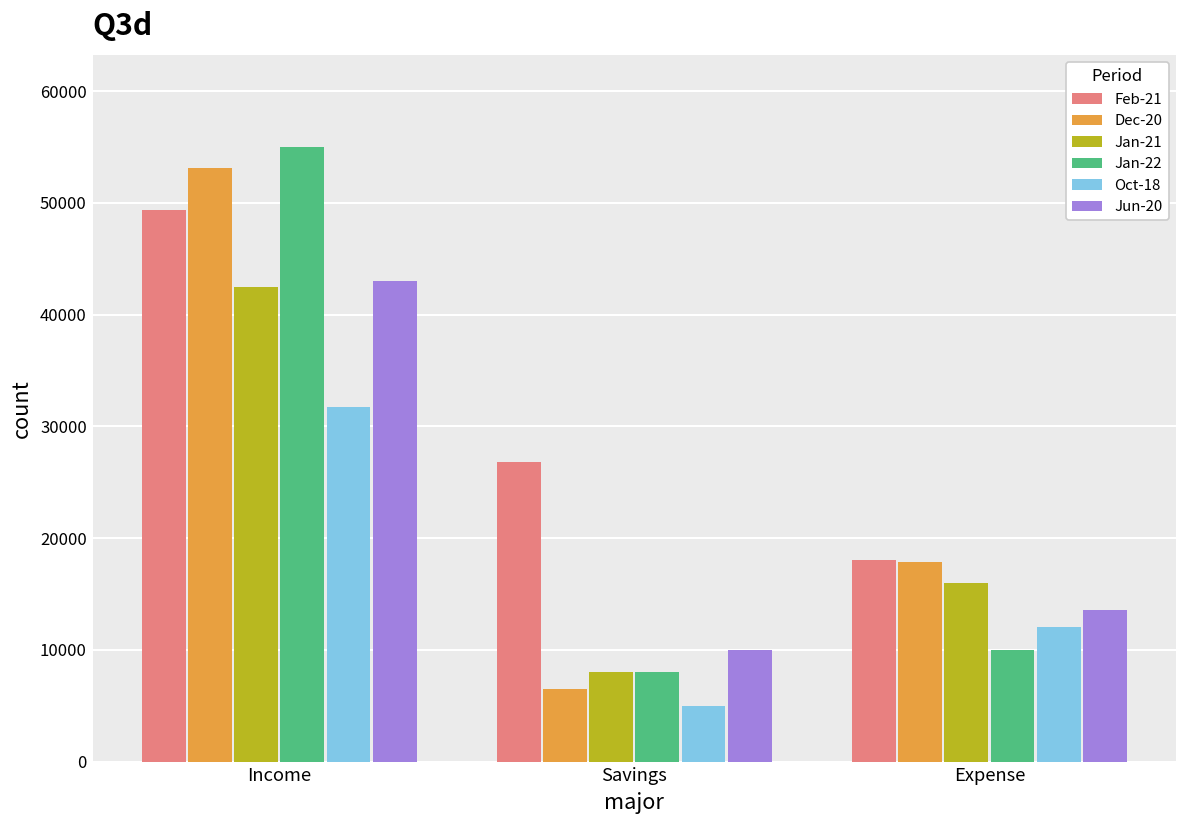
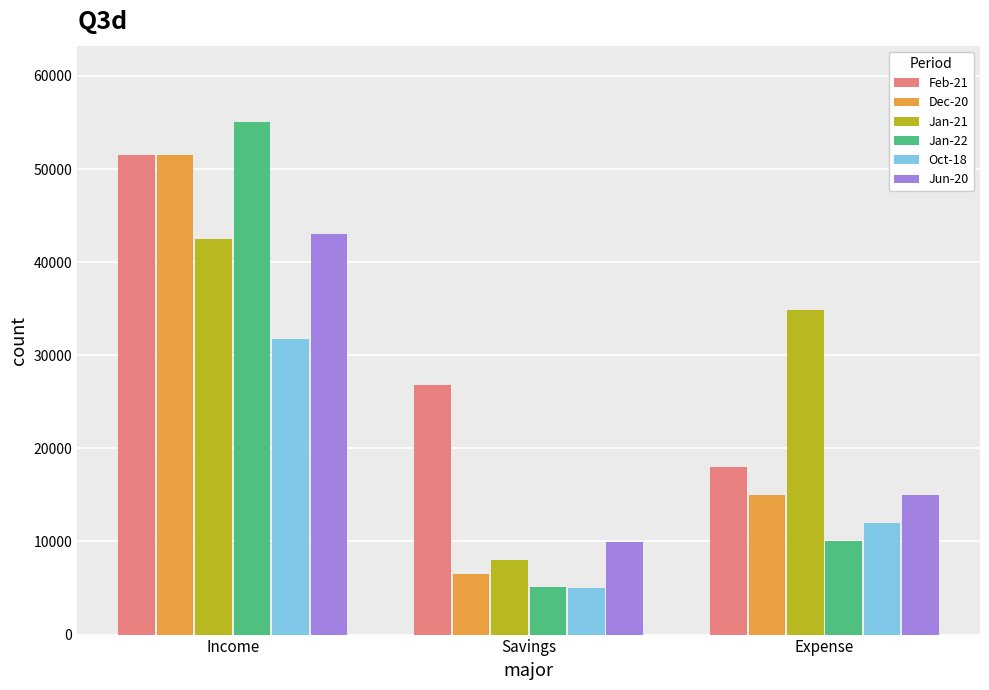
  {
    "Feb-21": {
-     "Income": 49000,
+     "Income": 52000,
      "Savings": 27000,
      "Expense": 18000
    },
    "Dec-20": {
-     "Income": 53000,
+     "Income": 52000,
      "Savings": 6000,
-     "Expense": 18000
+     "Expense": 15000
    },
    "Jan-21": {
      "Income": 42000,
      "Savings": 8000,
-     "Expense": 16000
+     "Expense": 35000
    },
    "Jan-22": {
      "Income": 55000,
-     "Savings": 8000,
+     "Savings": 5000,
      "Expense": 10000
    },
    "Oct-18": {
      "Income": 32000,
      "Savings": 5000,
      "Expense": 12000
    },
    "Jun-20": {
      "Income": 43000,
      "Savings": 10000,
-     "Expense": 14000
+     "Expense": 15000
    }
  }
